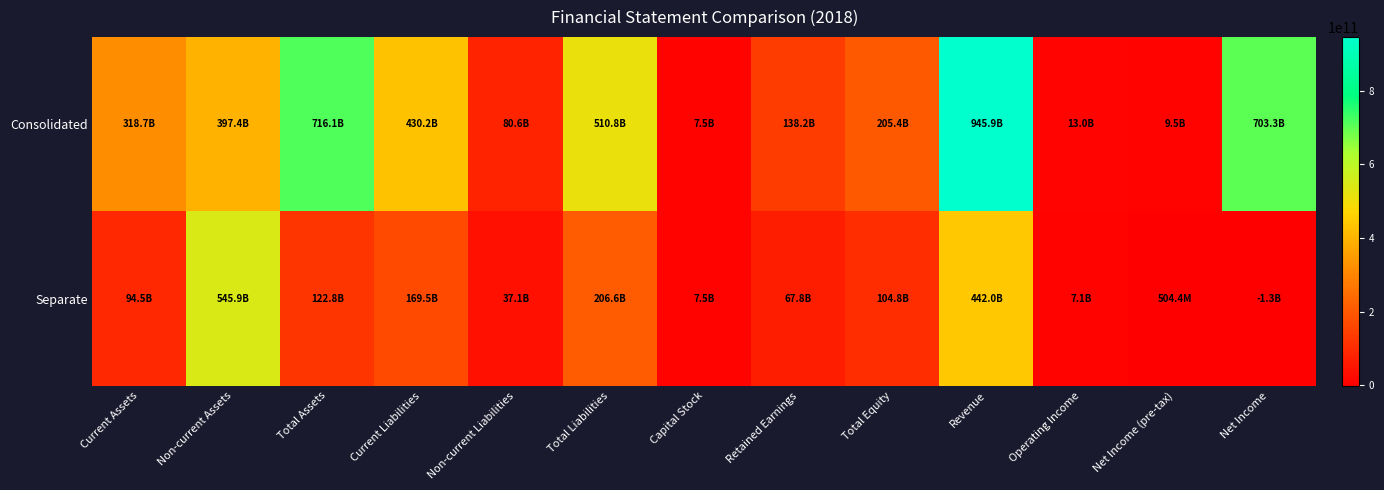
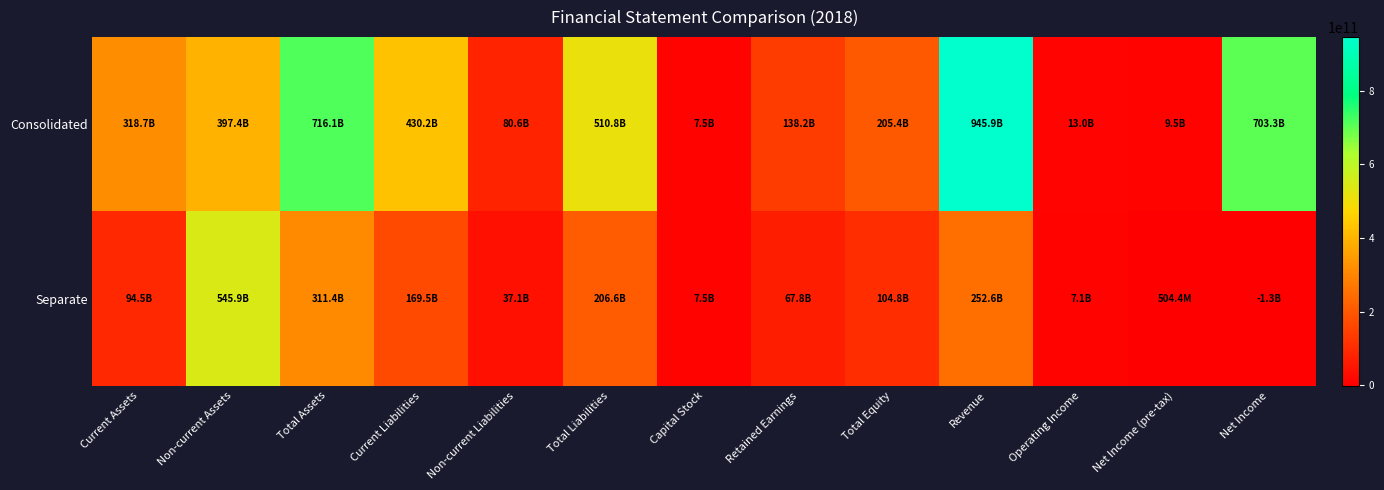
  {
    "Consolidated": {
      "Current Assets": "318.7B",
      "Non-current Assets": "397.4B",
      "Total Assets": "716.1B",
      "Current Liabilities": "430.2B",
      "Non-current Liabilities": "80.6B",
      "Total Liabilities": "510.8B",
      "Capital Stock": "7.5B",
      "Retained Earnings": "138.2B",
      "Total Equity": "205.4B",
      "Revenue": "945.9B",
      "Operating Income": "13.0B",
      "Net Income (pre-tax)": "9.5B",
      "Net Income": "703.3B"
    },
    "Separate": {
      "Current Assets": "94.5B",
      "Non-current Assets": "545.9B",
-     "Total Assets": "122.8B",
+     "Total Assets": "311.4B",
      "Current Liabilities": "169.5B",
      "Non-current Liabilities": "37.1B",
      "Total Liabilities": "206.6B",
      "Capital Stock": "7.5B",
      "Retained Earnings": "67.8B",
      "Total Equity": "104.8B",
-     "Revenue": "442.0B",
+     "Revenue": "252.6B",
      "Operating Income": "7.1B",
      "Net Income (pre-tax)": "504.4M",
      "Net Income": "-1.3B"
    }
  }
